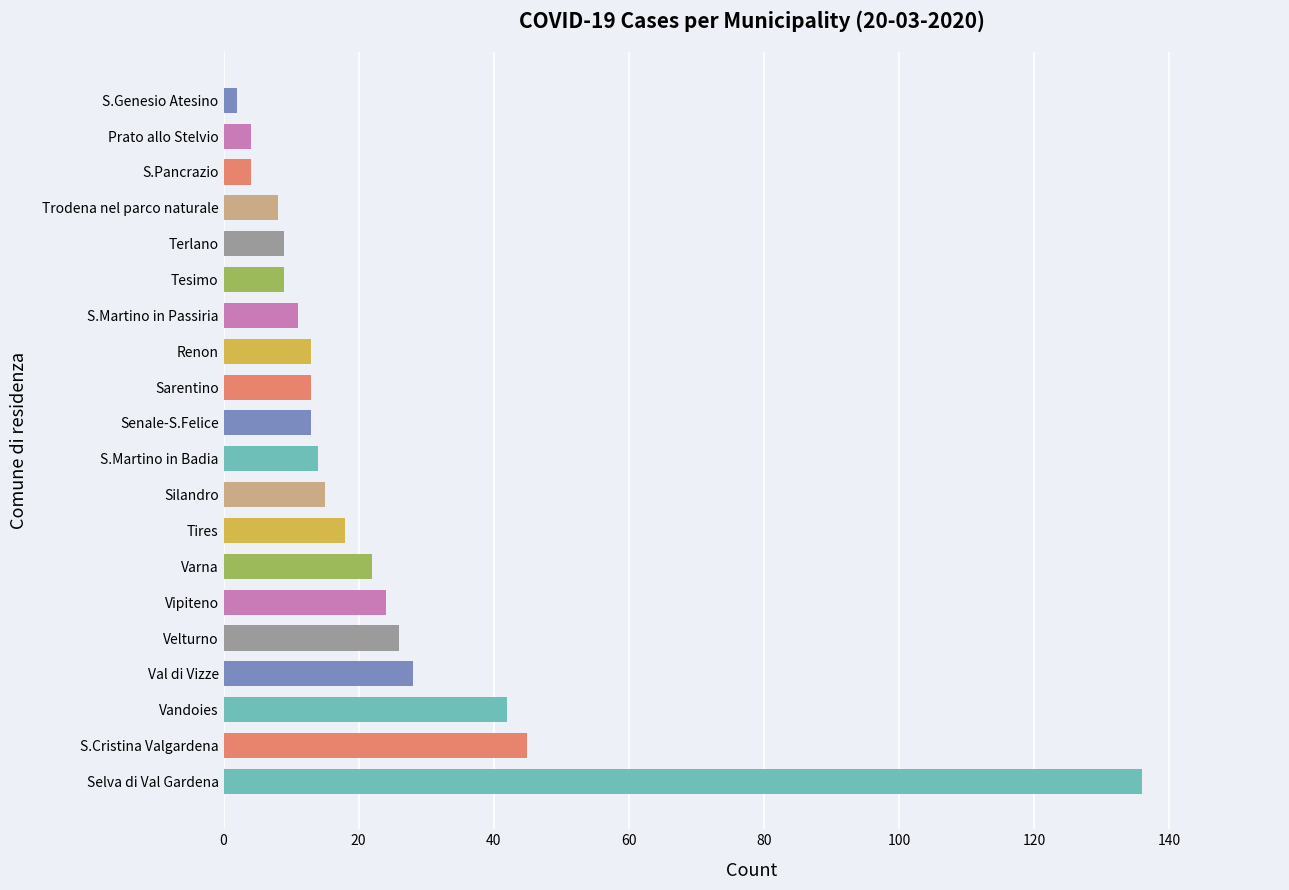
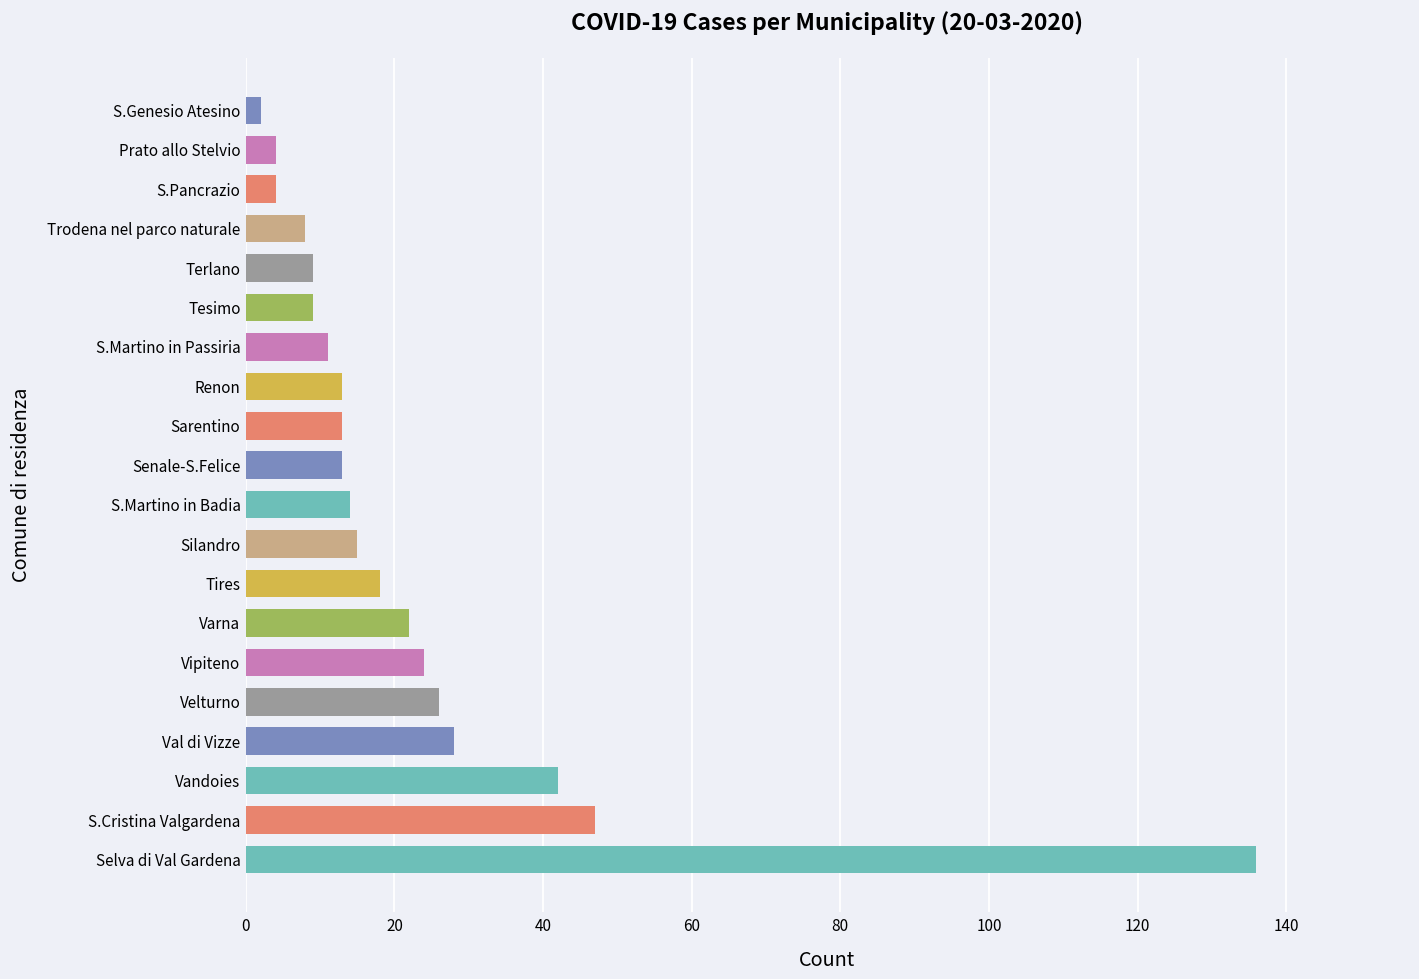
  {
    "S.Genesio Atesino": 2,
    "Prato allo Stelvio": 4,
    "S.Pancrazio": 4,
    "Trodena nel parco naturale": 8,
    "Terlano": 9,
    "Tesimo": 9,
    "S.Martino in Passiria": 11,
    "Renon": 13,
    "Sarentino": 13,
    "Senale-S.Felice": 13,
    "S.Martino in Badia": 14,
    "Silandro": 15,
    "Tires": 18,
    "Varna": 22,
    "Vipiteno": 24,
    "Velturno": 26,
    "Val di Vizze": 28,
    "Vandoies": 42,
-   "S.Cristina Valgardena": 45,
+   "S.Cristina Valgardena": 47,
    "Selva di Val Gardena": 136
  }
